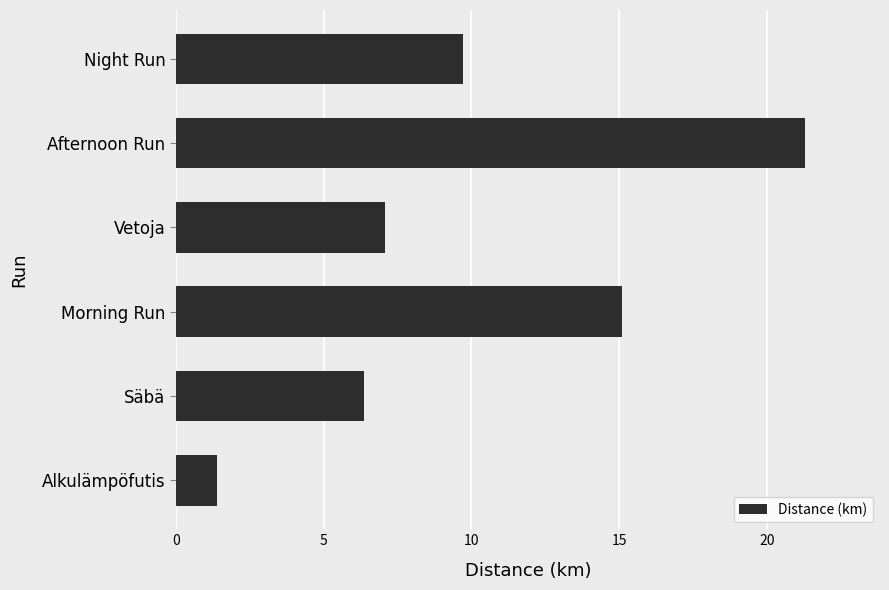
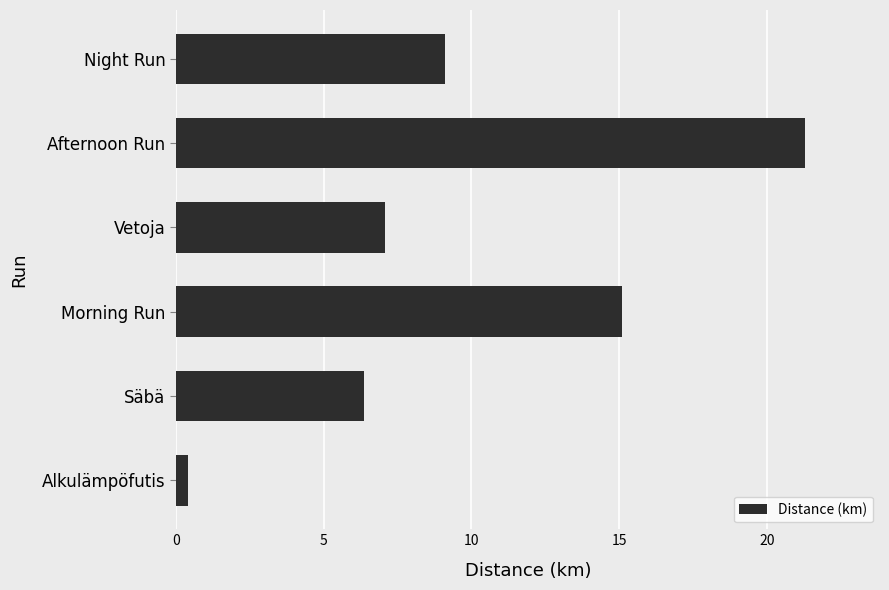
  {
-   "Night Run": 9.7,
+   "Night Run": 9.1,
    "Afternoon Run": 21.3,
    "Vetoja": 7.1,
    "Morning Run": 15.1,
    "Säbä": 6.4,
-   "Alkulämpöfutis": 1.4
+   "Alkulämpöfutis": 0.4
  }
